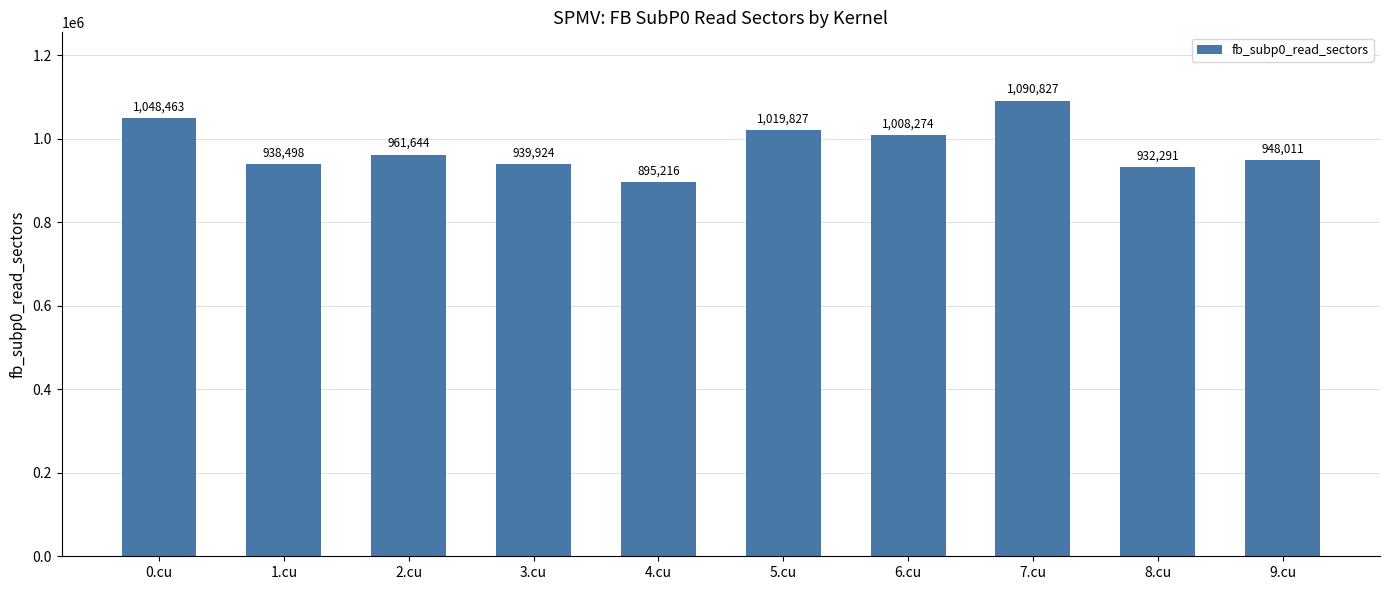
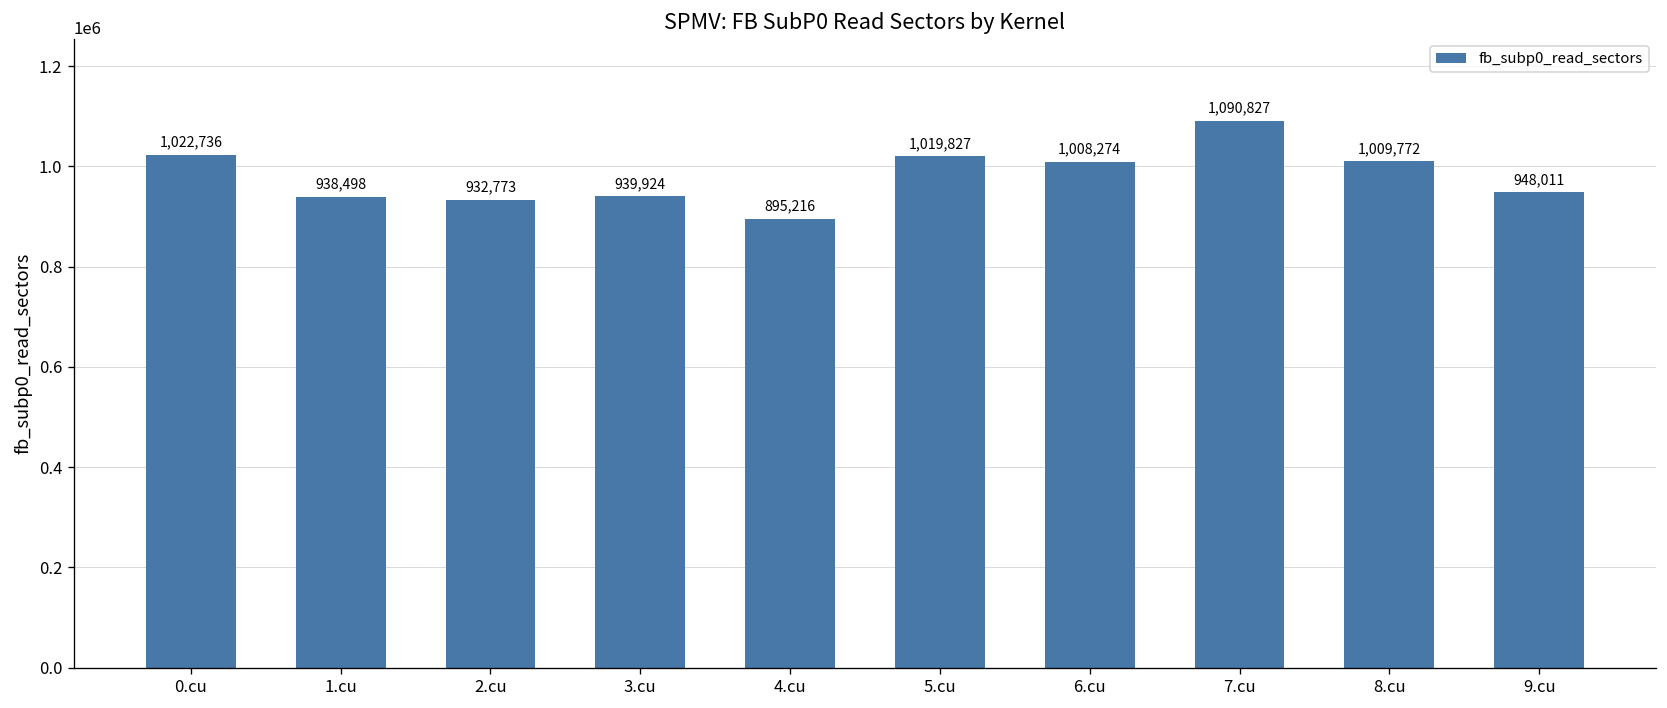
  {
-   "0.cu": "1,048,463",
+   "0.cu": "1,022,736",
    "1.cu": "938,498",
-   "2.cu": "961,644",
+   "2.cu": "932,773",
    "3.cu": "939,924",
    "4.cu": "895,216",
    "5.cu": "1,019,827",
    "6.cu": "1,008,274",
    "7.cu": "1,090,827",
-   "8.cu": "932,291",
+   "8.cu": "1,009,772",
    "9.cu": "948,011"
  }
